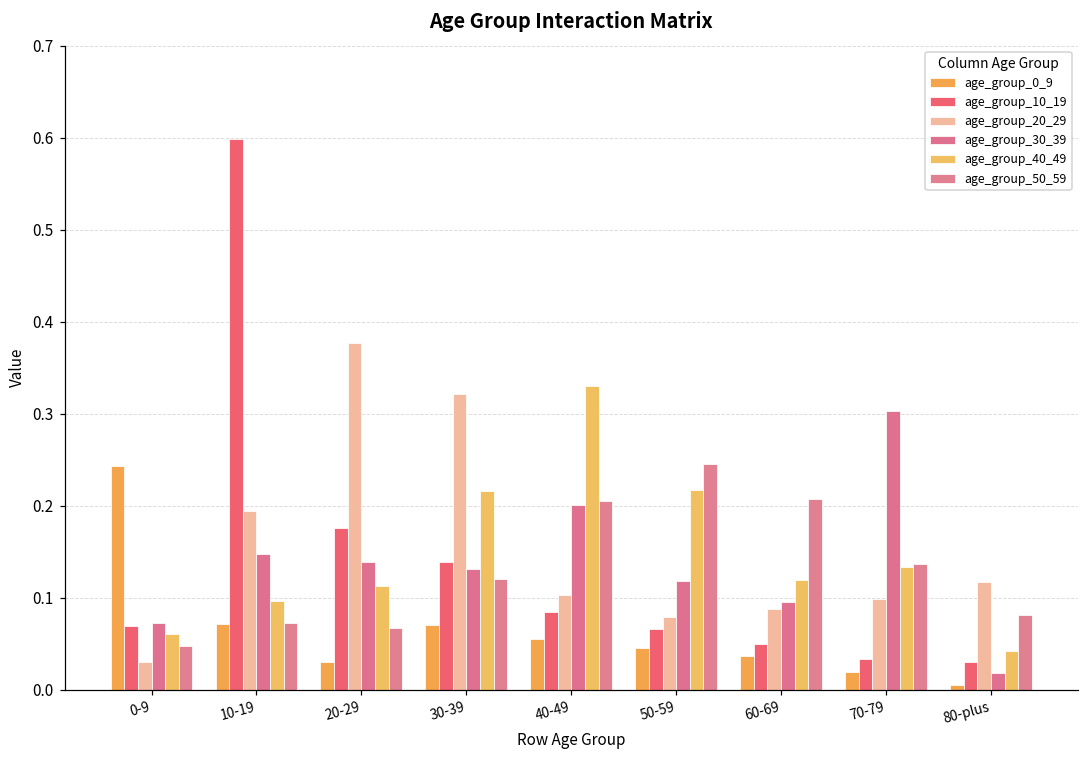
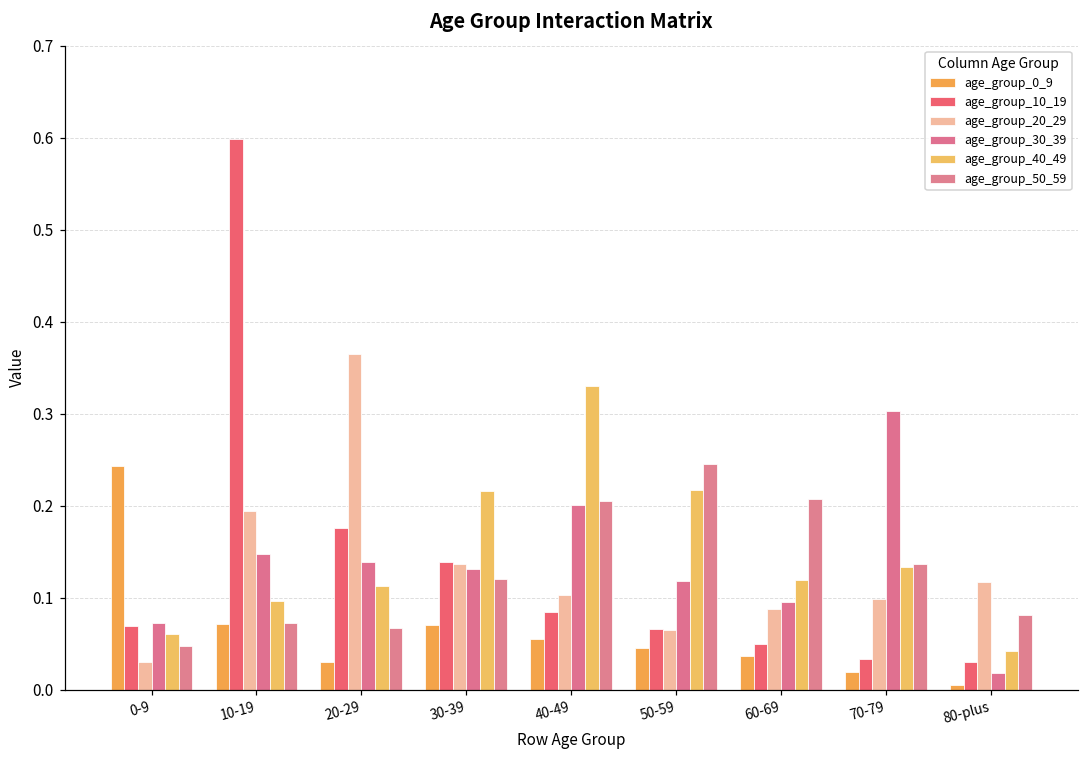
  {
    "age_group_20_29": {
      "0-9": 0.03,
      "10-19": 0.19,
-     "20-29": 0.38,
-     "30-39": 0.32,
+     "20-29": 0.37,
+     "30-39": 0.14,
      "40-49": 0.10,
-     "50-59": 0.08,
+     "50-59": 0.07,
      "60-69": 0.09,
      "70-79": 0.10,
      "80-plus": 0.12
    }
  }
